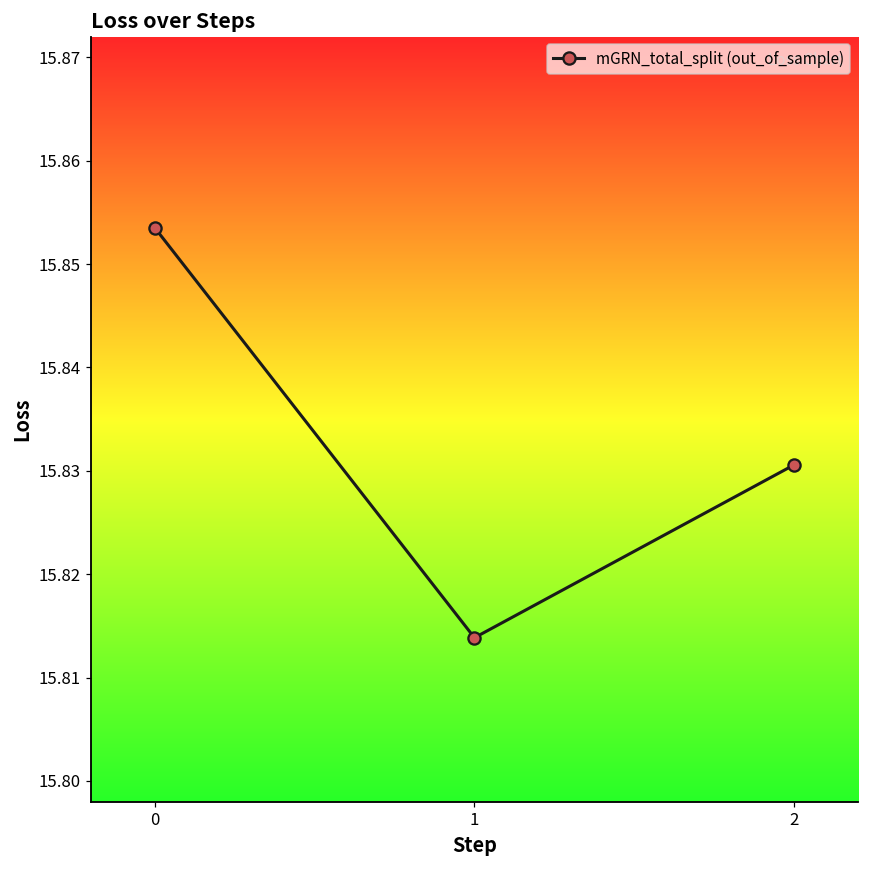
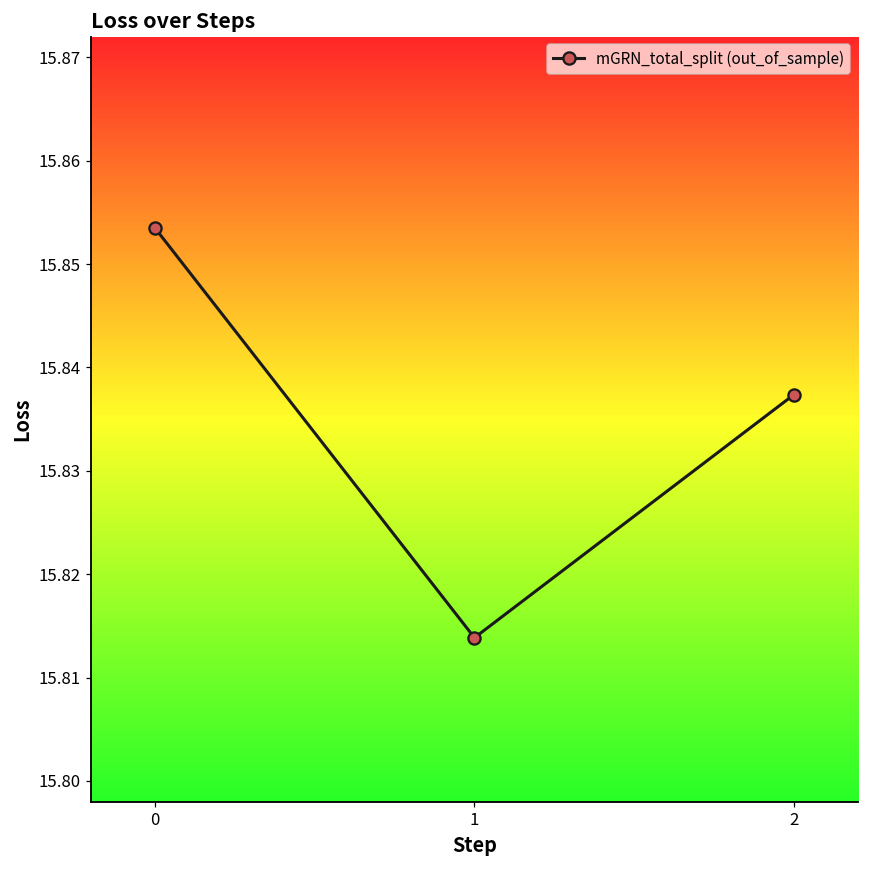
  {
    "0": 15.854,
    "1": 15.814,
-   "2": 15.831
+   "2": 15.837
  }
